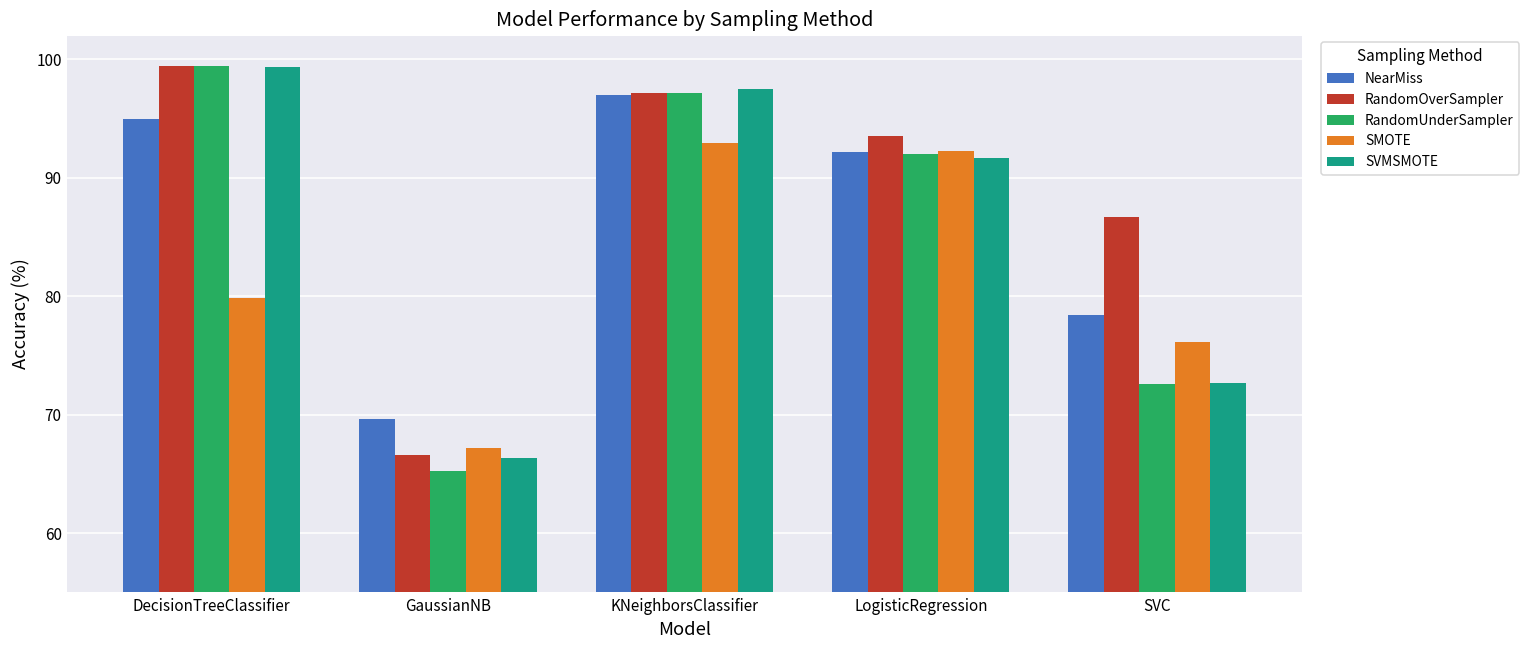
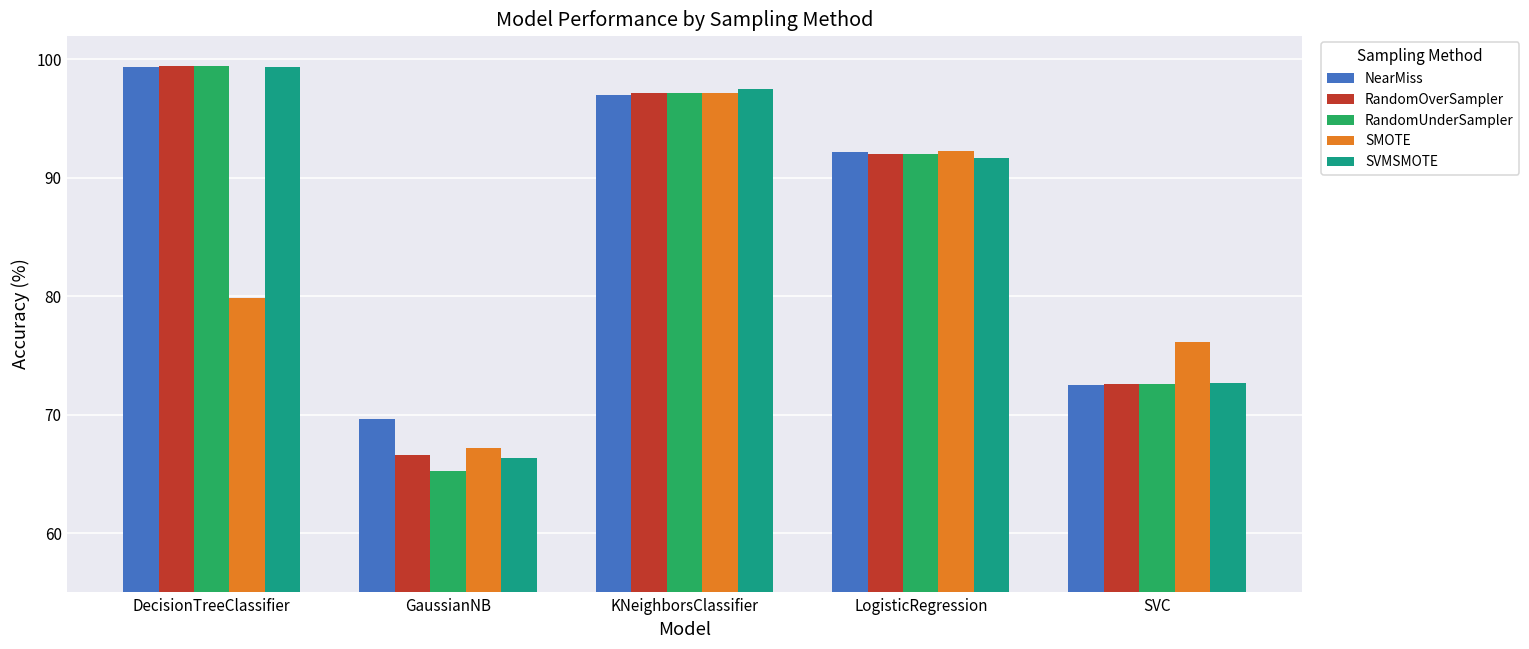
  {
    "NearMiss": {
-     "DecisionTreeClassifier": 94.9,
+     "DecisionTreeClassifier": 99.3,
      "GaussianNB": 69.6,
      "KNeighborsClassifier": 97.0,
      "LogisticRegression": 92.2,
-     "SVC": 78.4
+     "SVC": 72.5
    },
    "RandomOverSampler": {
      "DecisionTreeClassifier": 99.5,
      "GaussianNB": 66.6,
      "KNeighborsClassifier": 97.1,
-     "LogisticRegression": 93.6,
-     "SVC": 86.7
+     "LogisticRegression": 92.0,
+     "SVC": 72.6
    },
    "SMOTE": {
      "DecisionTreeClassifier": 79.9,
      "GaussianNB": 67.2,
-     "KNeighborsClassifier": 92.9,
+     "KNeighborsClassifier": 97.1,
      "LogisticRegression": 92.3,
      "SVC": 76.1
    }
  }
